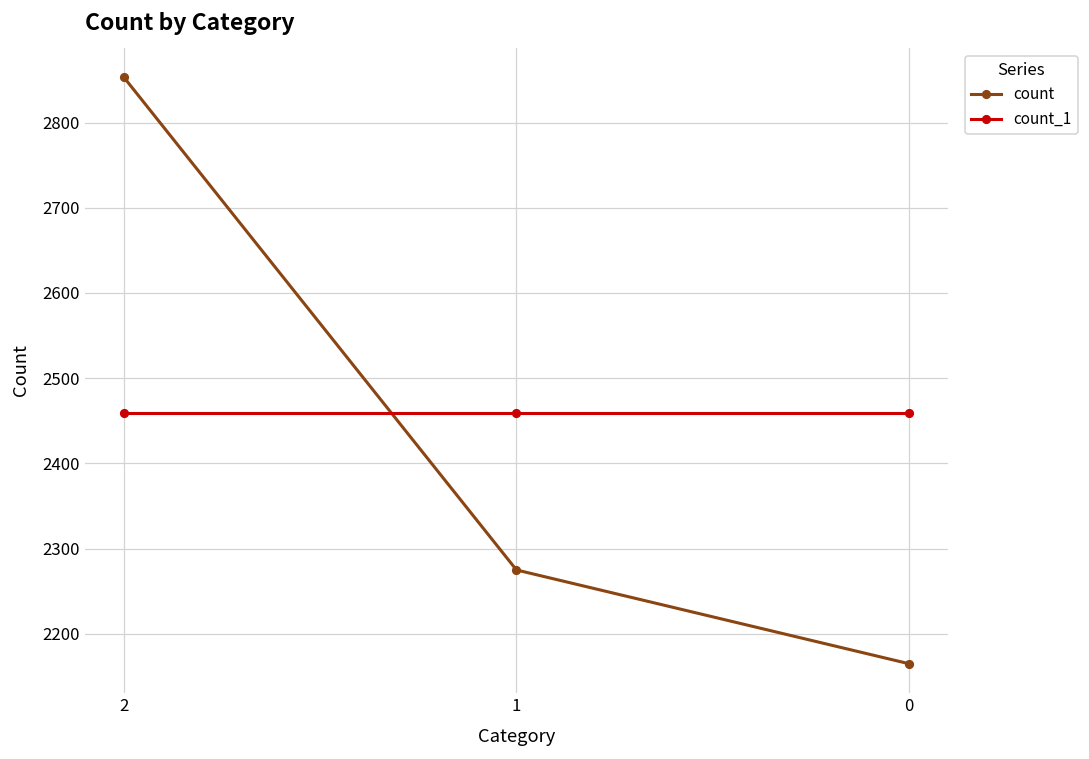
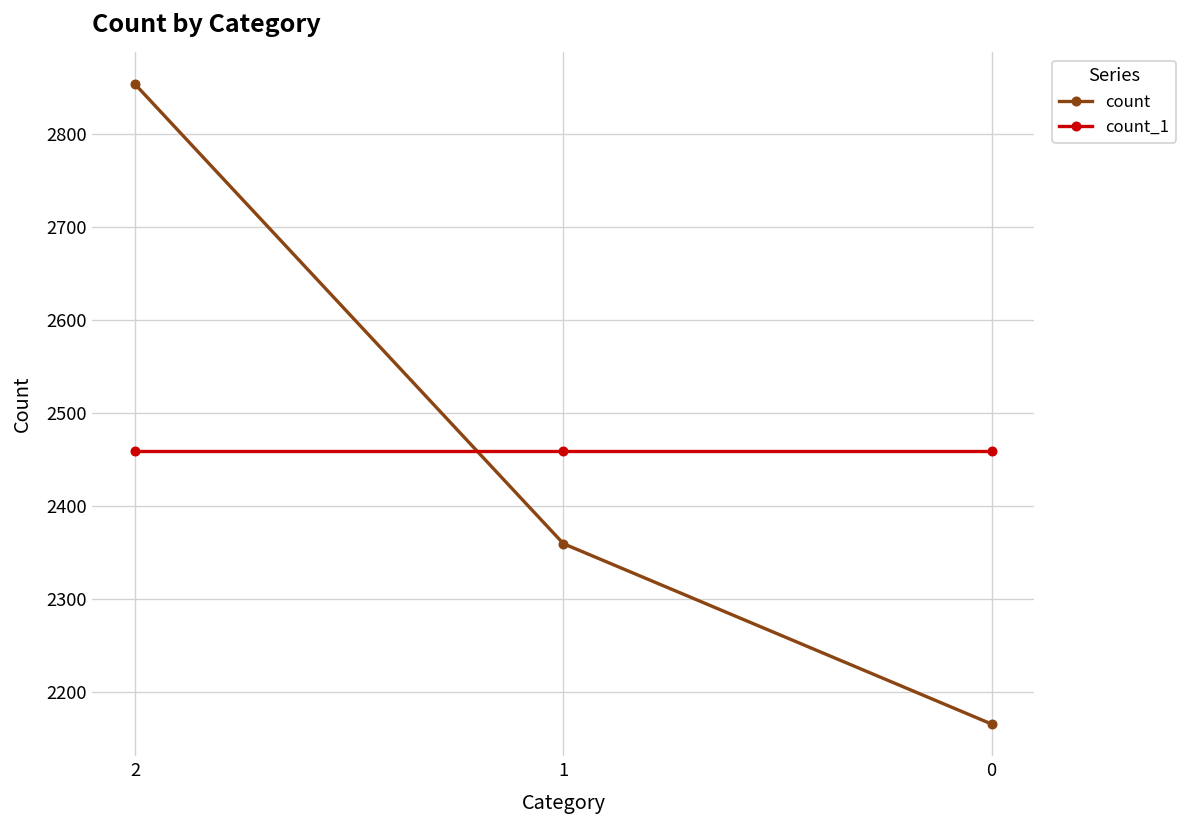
  {
    "count": {
      "2": 2850,
-     "1": 2280,
+     "1": 2360,
      "0": 2170
    },
    "count_1": {
      "2": 2460,
      "1": 2460,
      "0": 2460
    }
  }
